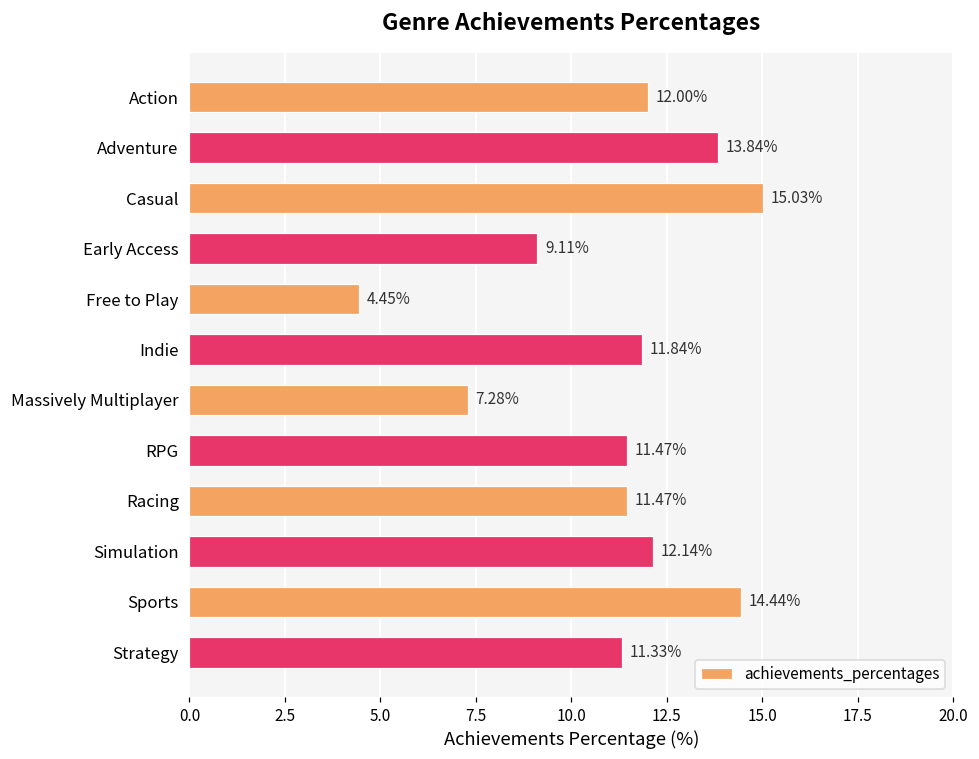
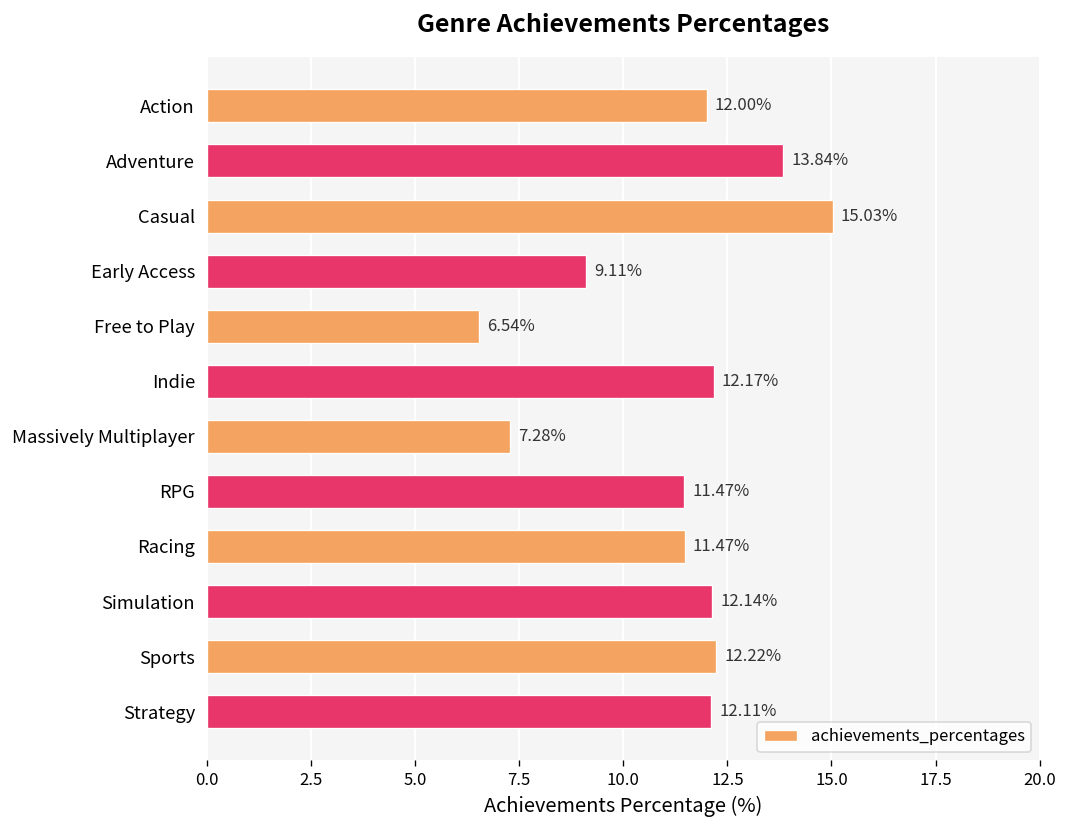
  {
    "Action": "12.00%",
    "Adventure": "13.84%",
    "Casual": "15.03%",
    "Early Access": "9.11%",
-   "Free to Play": "4.45%",
-   "Indie": "11.84%",
+   "Free to Play": "6.54%",
+   "Indie": "12.17%",
    "Massively Multiplayer": "7.28%",
    "RPG": "11.47%",
    "Racing": "11.47%",
    "Simulation": "12.14%",
-   "Sports": "14.44%",
-   "Strategy": "11.33%"
+   "Sports": "12.22%",
+   "Strategy": "12.11%"
  }
